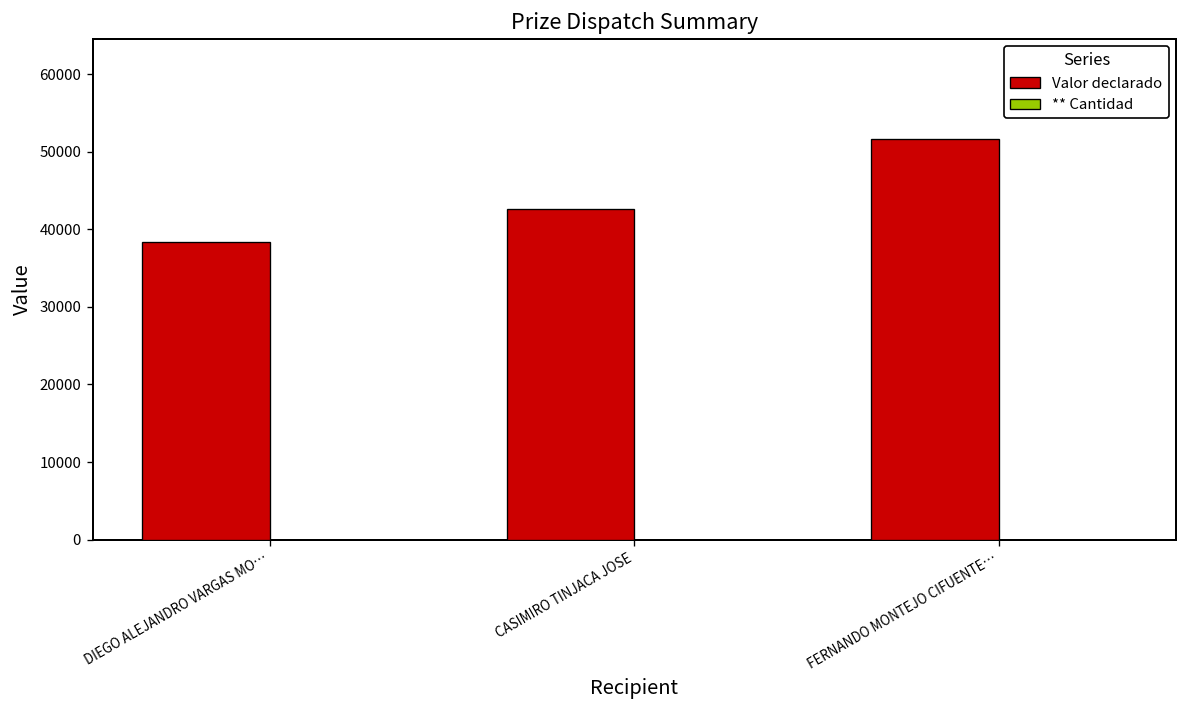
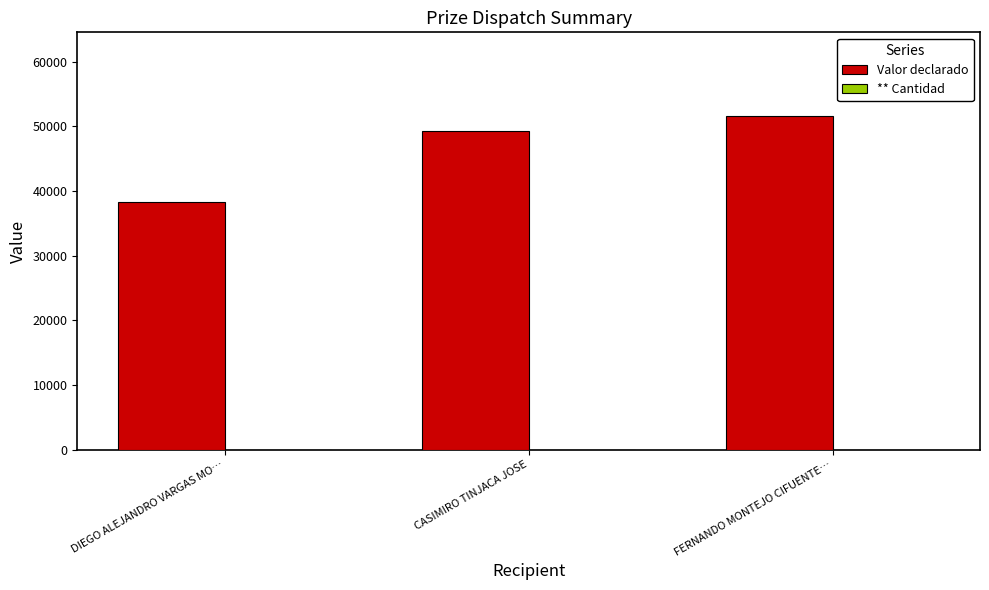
  {
    "Valor declarado": {
      "DIEGO ALEJANDRO VARGAS MO…": 38000,
-     "CASIMIRO TINJACA JOSE": 43000,
+     "CASIMIRO TINJACA JOSE": 49000,
      "FERNANDO MONTEJO CIFUENTE…": 52000
    }
  }
